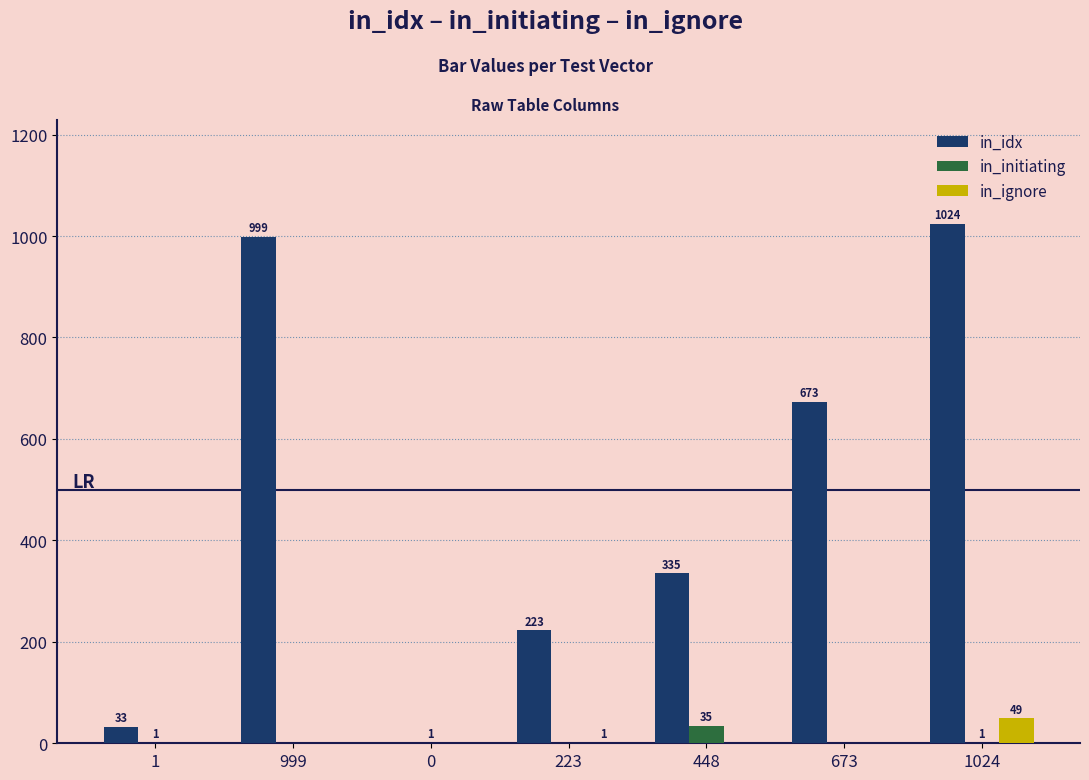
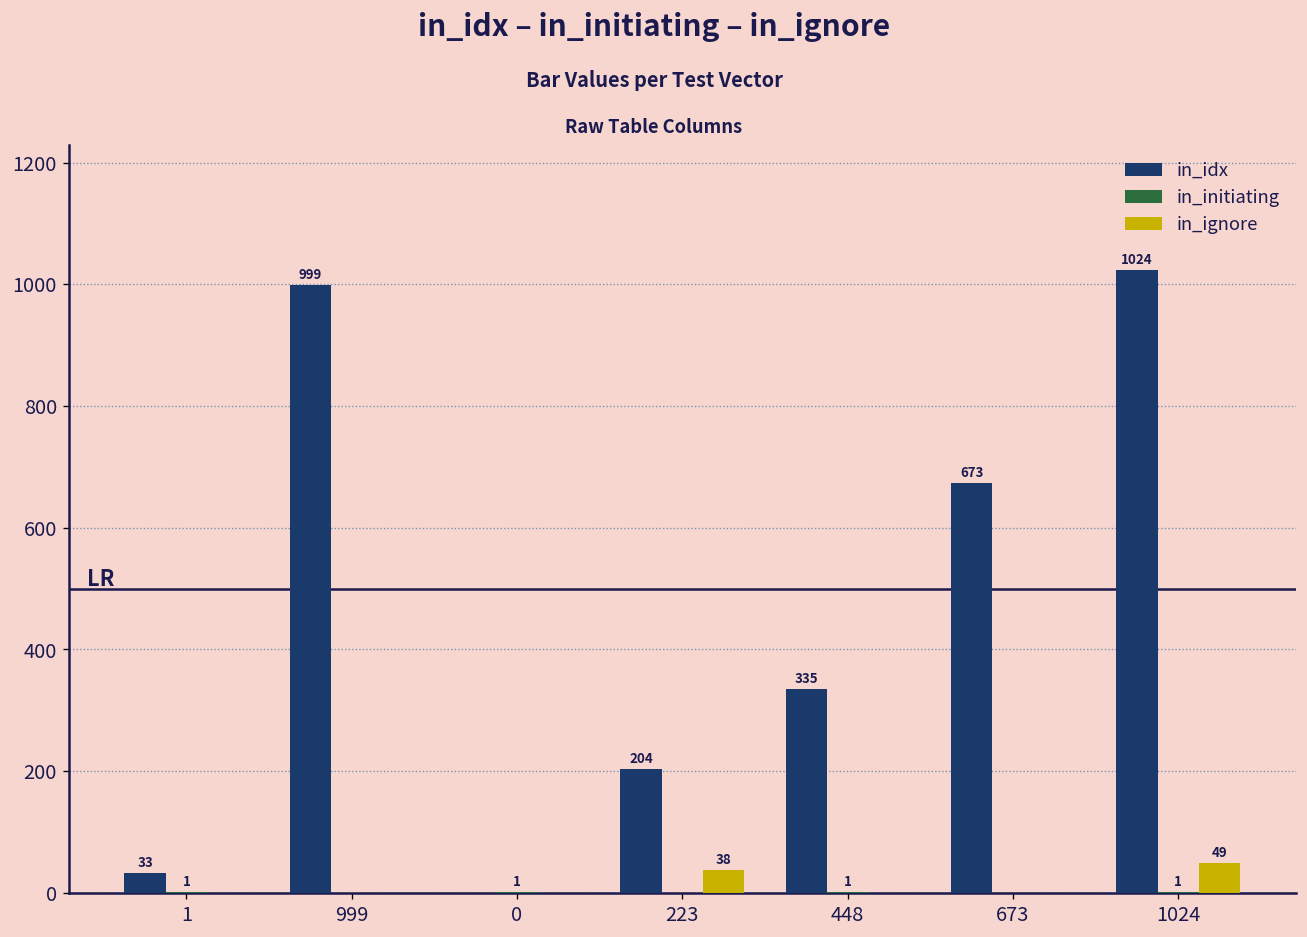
  {
    "in_idx": {
      "1": 33,
      "999": 999,
-     "223": 223,
+     "223": 204,
      "448": 335,
      "673": 673,
      "1024": 1024
    },
    "in_initiating": {
      "1": 1,
      "0": 1,
-     "448": 35,
+     "448": 1,
      "1024": 1
    },
    "in_ignore": {
-     "223": 1,
+     "223": 38,
      "1024": 49
    }
  }
